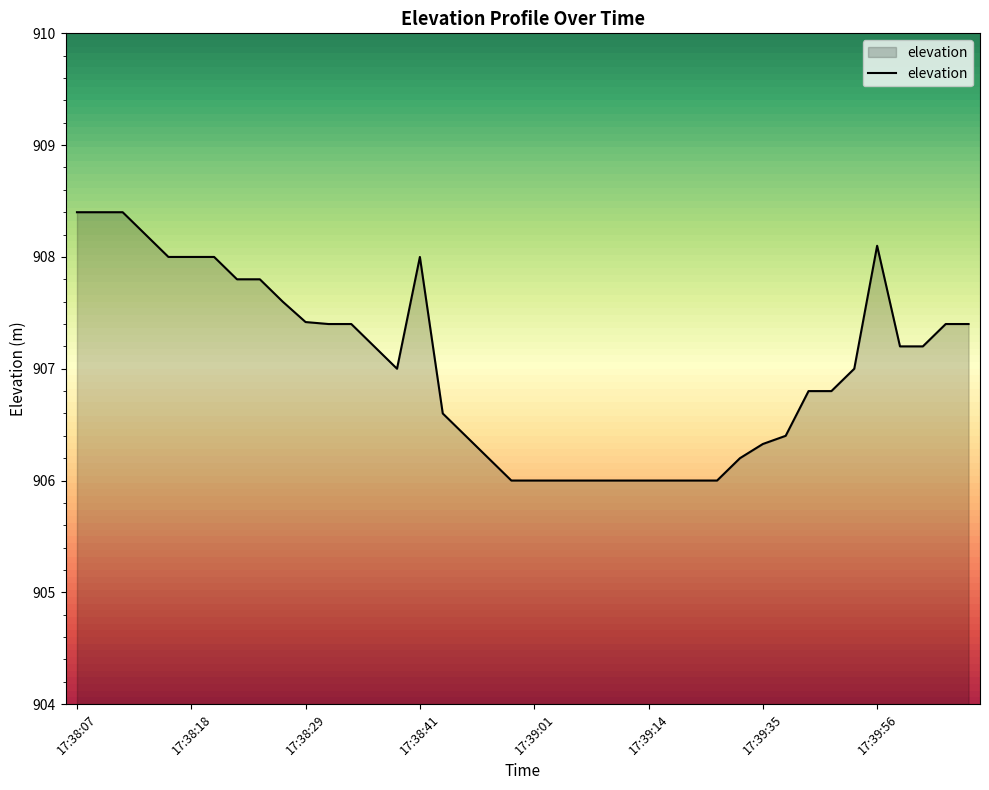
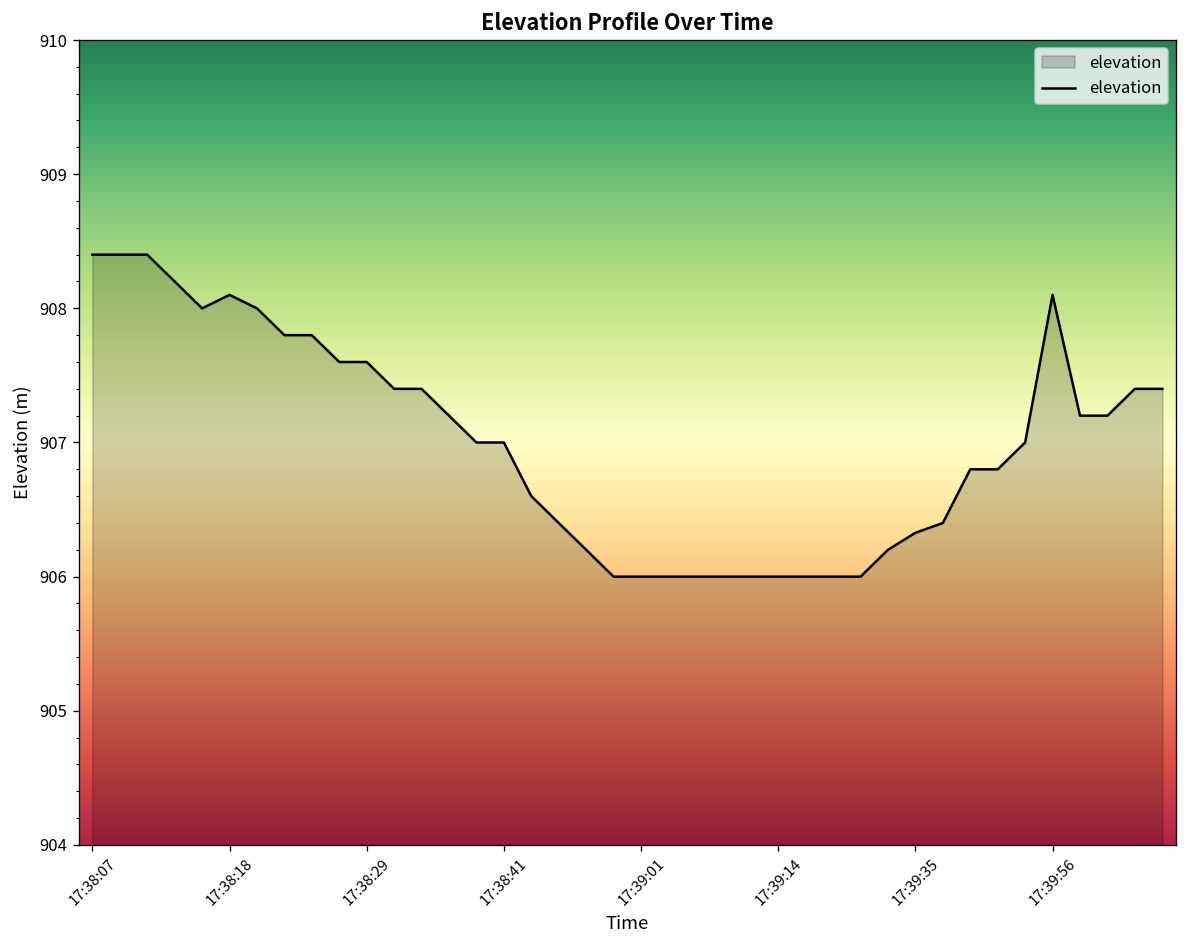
  {
    "17:38:07": 908.40,
-   "17:38:18": 908.0,
-   "17:38:29": 907.42,
-   "17:38:41": 908,
+   "17:38:18": 908.1,
+   "17:38:29": 907.60,
+   "17:38:41": 907,
    "17:39:01": 906.00,
    "17:39:14": 906.00,
    "17:39:35": 906.33,
    "17:39:56": 908.10
  }
